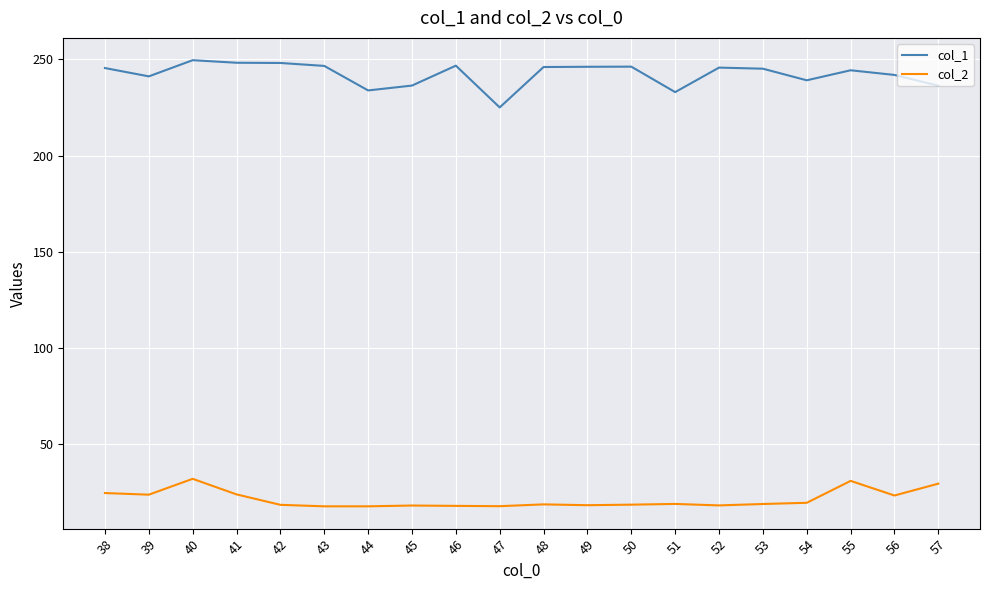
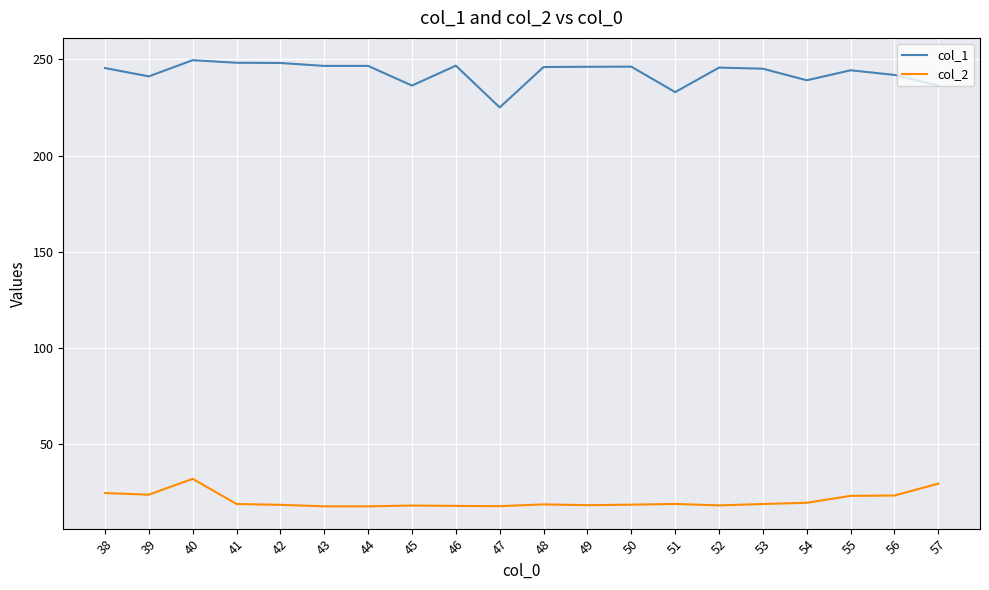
  {
    "col_1": {
      "38": 246,
      "39": 241,
      "40": 250,
      "41": 248,
      "42": 248,
      "43": 247,
-     "44": 234,
+     "44": 247,
      "45": 236,
      "46": 247,
      "47": 225,
      "48": 246,
      "49": 246,
      "50": 246,
      "51": 233,
      "52": 246,
      "53": 245,
      "54": 239,
      "55": 244,
      "56": 242
    },
    "col_2": {
      "38": 24,
      "39": 24,
      "40": 32,
-     "41": 24,
+     "41": 19,
      "42": 18,
      "43": 18,
      "44": 18,
      "45": 18,
      "46": 18,
      "47": 18,
      "48": 19,
      "49": 18,
      "50": 18,
      "51": 19,
      "52": 18,
      "53": 19,
      "54": 19,
-     "55": 31,
+     "55": 23,
      "56": 23,
      "57": 29
    }
  }
